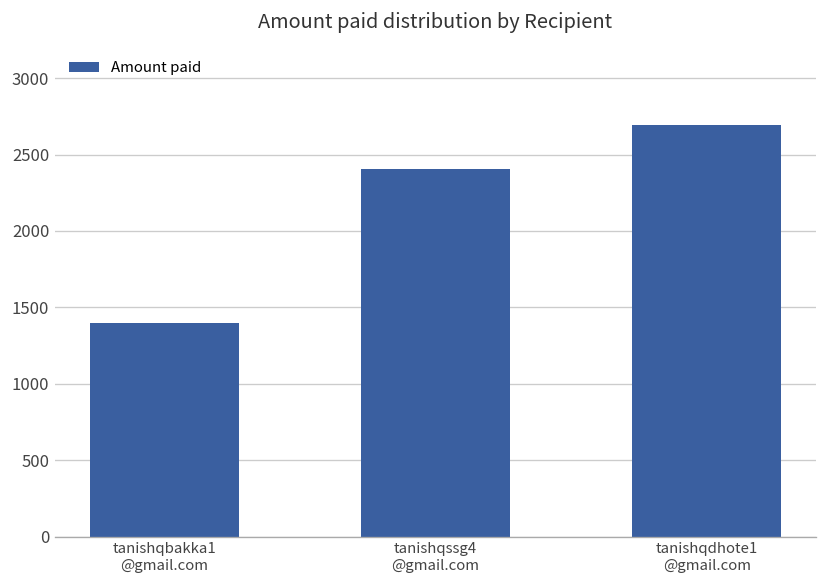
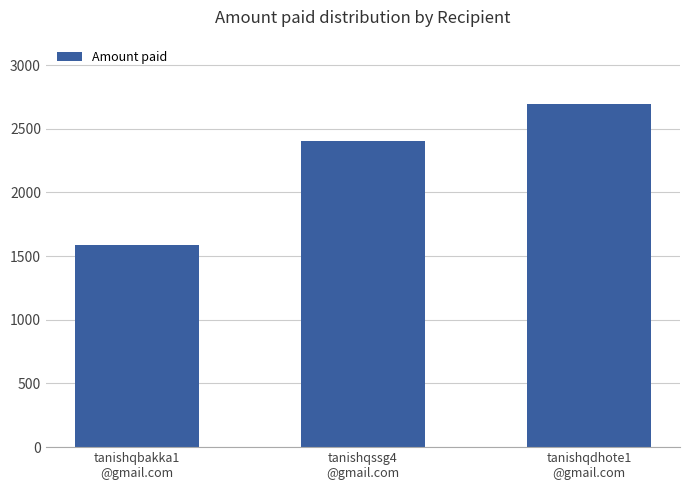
  {
-   "tanishqbakka1 @gmail.com": 1390,
+   "tanishqbakka1 @gmail.com": 1590,
    "tanishqssg4 @gmail.com": 2410,
    "tanishqdhote1 @gmail.com": 2690
  }
